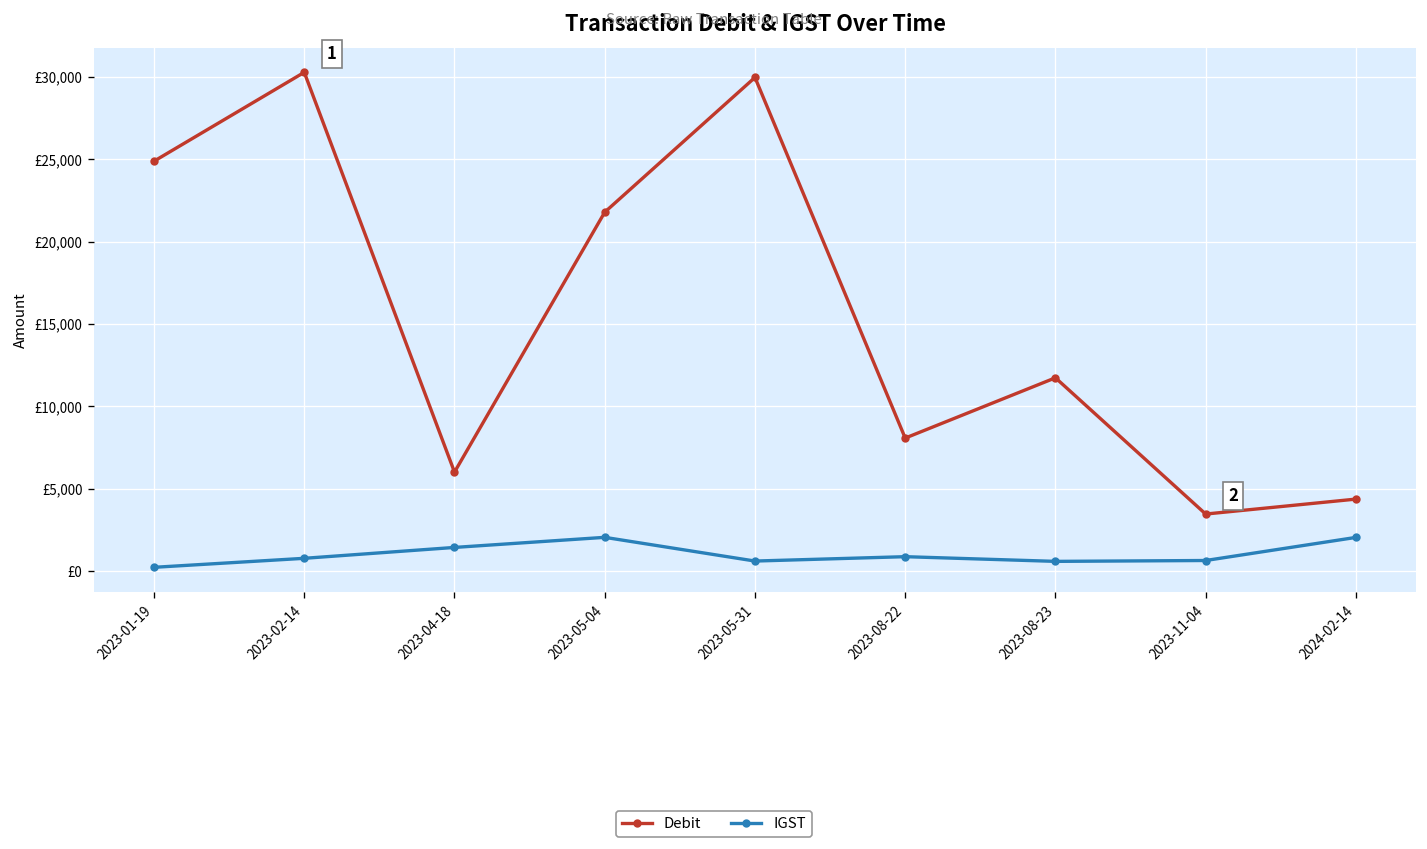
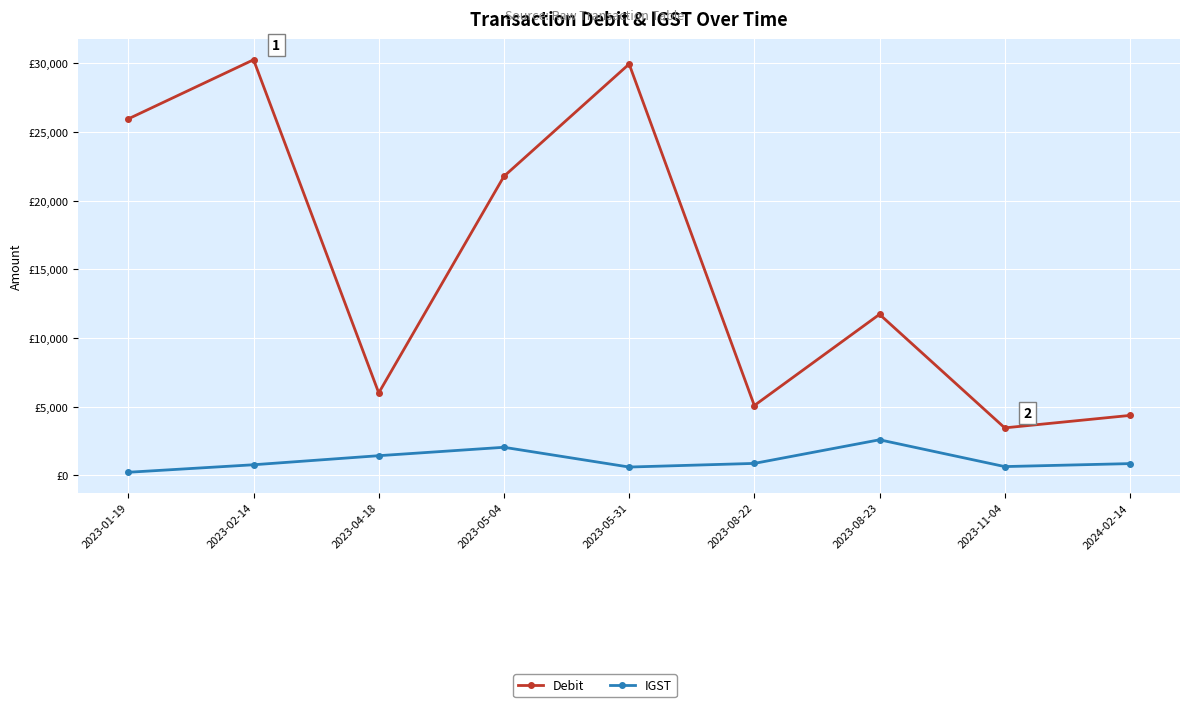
  {
    "Debit": {
-     "2023-01-19": "£24,900",
+     "2023-01-19": "£26,000",
      "2023-04-18": "£6,000",
      "2023-05-04": "£21,800",
      "2023-05-31": "£30,000",
-     "2023-08-22": "£8,100",
+     "2023-08-22": "£5,100",
      "2023-08-23": "£11,700",
      "2024-02-14": "£4,400"
    },
    "IGST": {
      "2023-01-19": "£200",
      "2023-02-14": "£800",
      "2023-04-18": "£1,400",
      "2023-05-04": "£2,100",
      "2023-05-31": "£600",
      "2023-08-22": "£900",
-     "2023-08-23": "£600",
+     "2023-08-23": "£2,600",
      "2023-11-04": "£600",
-     "2024-02-14": "£2,000"
+     "2024-02-14": "£900"
    }
  }
